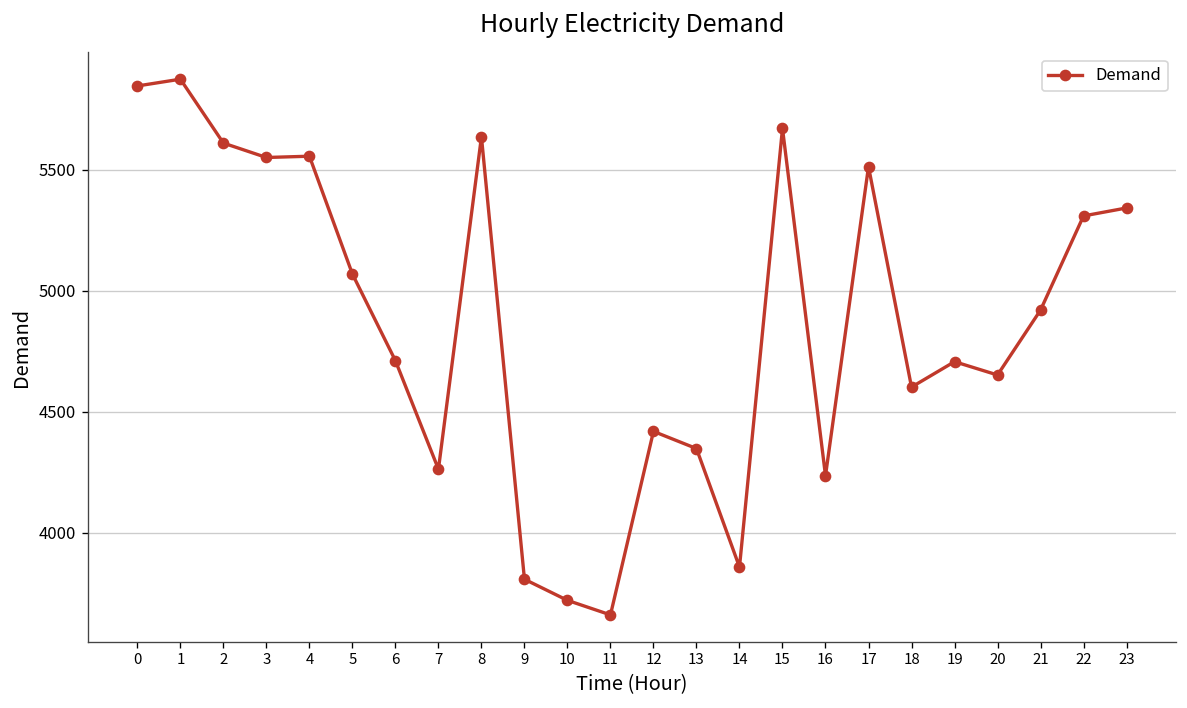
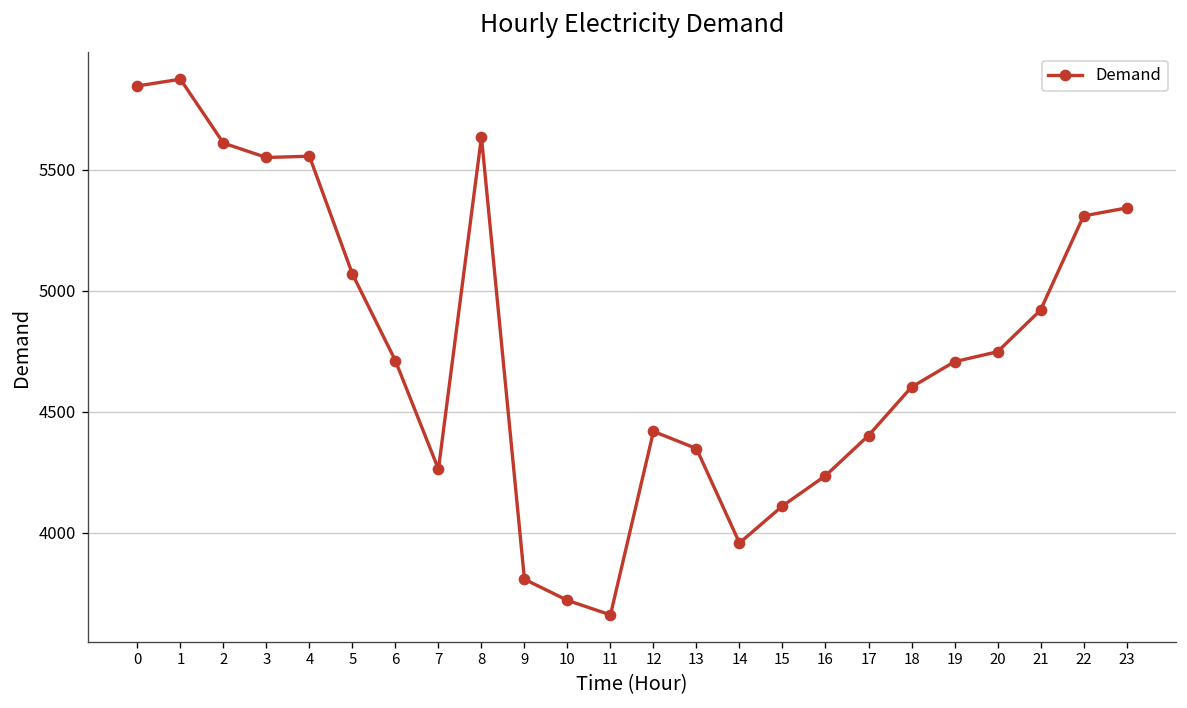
  {
    "0": 5850,
    "1": 5870,
    "2": 5610,
    "3": 5550,
    "4": 5560,
    "5": 5070,
    "6": 4710,
    "7": 4260,
    "8": 5640,
    "9": 3810,
    "10": 3720,
    "11": 3660,
    "12": 4420,
    "13": 4350,
-   "14": 3860,
-   "15": 5670,
+   "14": 3960,
+   "15": 4110,
    "16": 4240,
-   "17": 5510,
+   "17": 4400,
    "18": 4600,
    "19": 4710,
-   "20": 4650,
+   "20": 4750,
    "21": 4920,
    "22": 5310,
    "23": 5340
  }
